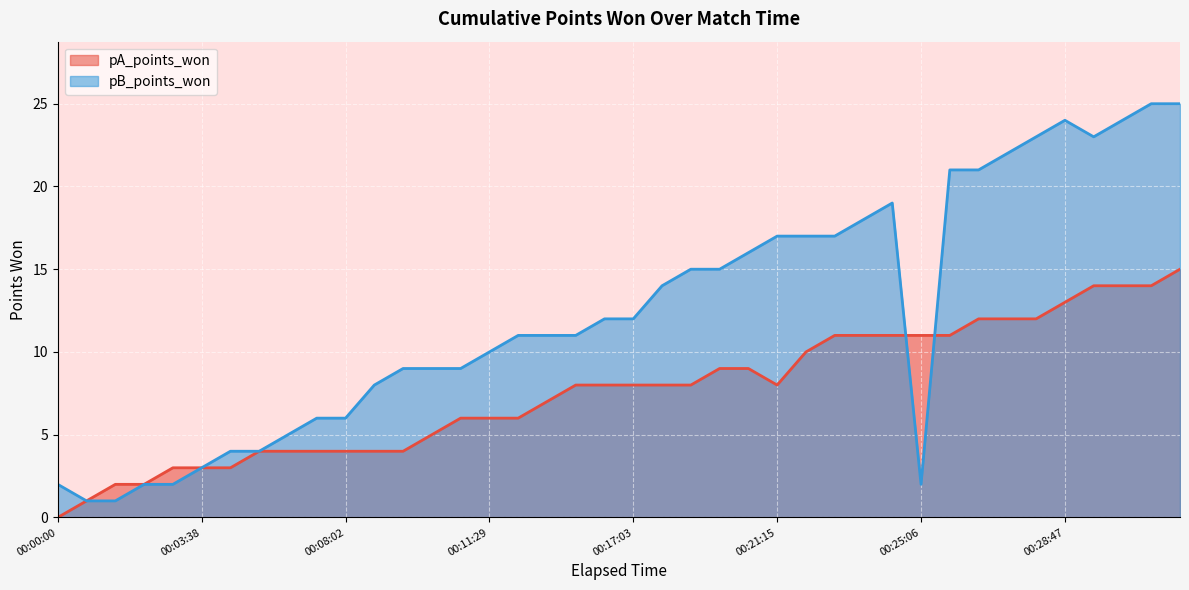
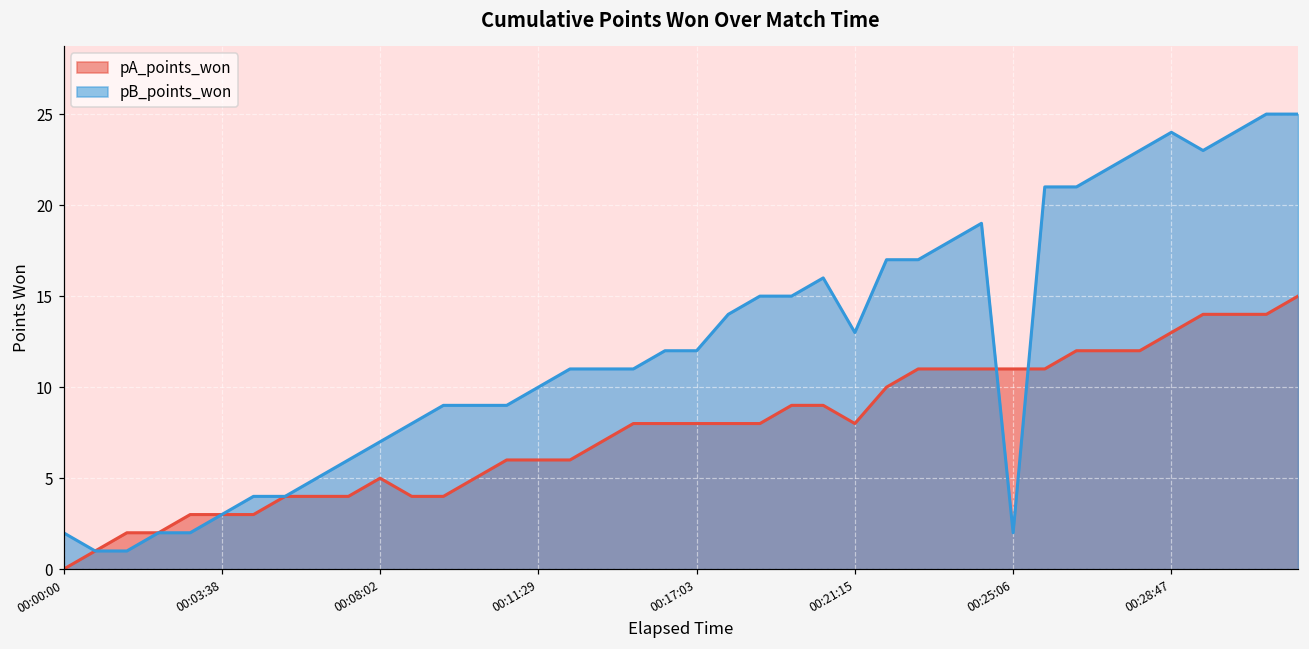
  {
    "pA_points_won": {
      "00:00:00": 0,
-     "00:08:02": 4,
+     "00:08:02": 5,
      "00:11:29": 6,
      "00:17:03": 8,
      "00:21:15": 8,
      "00:25:06": 11,
      "00:28:47": 13
    },
    "pB_points_won": {
      "00:00:00": 2,
-     "00:08:02": 6,
+     "00:08:02": 7,
      "00:11:29": 10,
      "00:17:03": 12,
-     "00:21:15": 17,
+     "00:21:15": 13,
      "00:25:06": 2,
      "00:28:47": 24
    }
  }
